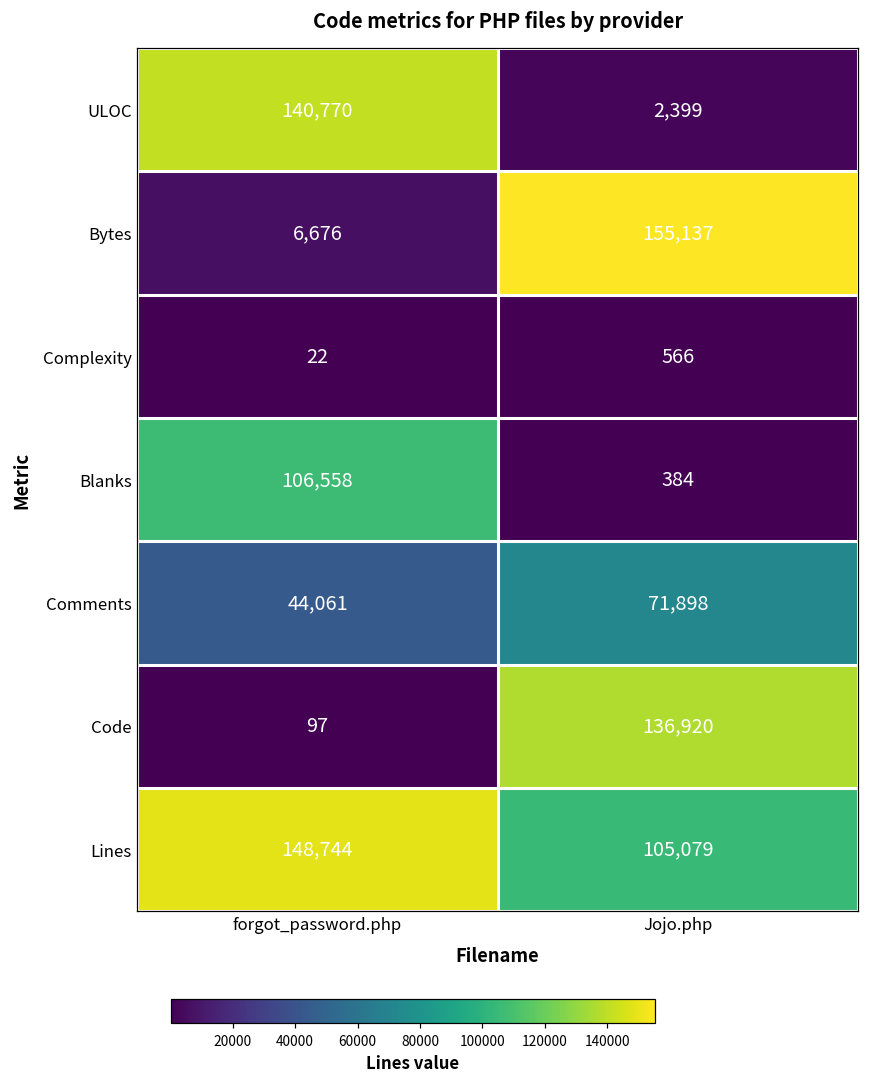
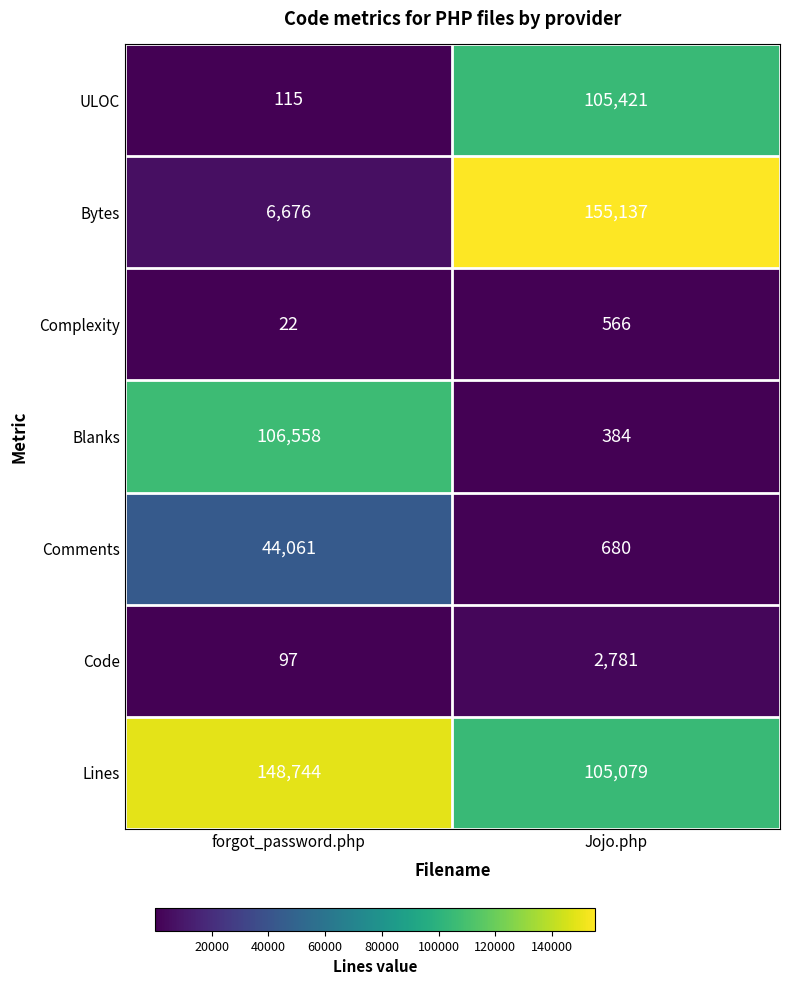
  {
    "ULOC": {
-     "forgot_password.php": "140,770",
-     "Jojo.php": "2,399"
+     "forgot_password.php": "115",
+     "Jojo.php": "105,421"
    },
    "Bytes": {
      "forgot_password.php": "6,676",
      "Jojo.php": "155,137"
    },
    "Complexity": {
      "forgot_password.php": "22",
      "Jojo.php": "566"
    },
    "Blanks": {
      "forgot_password.php": "106,558",
      "Jojo.php": "384"
    },
    "Comments": {
      "forgot_password.php": "44,061",
-     "Jojo.php": "71,898"
+     "Jojo.php": "680"
    },
    "Code": {
      "forgot_password.php": "97",
-     "Jojo.php": "136,920"
+     "Jojo.php": "2,781"
    },
    "Lines": {
      "forgot_password.php": "148,744",
      "Jojo.php": "105,079"
    }
  }
